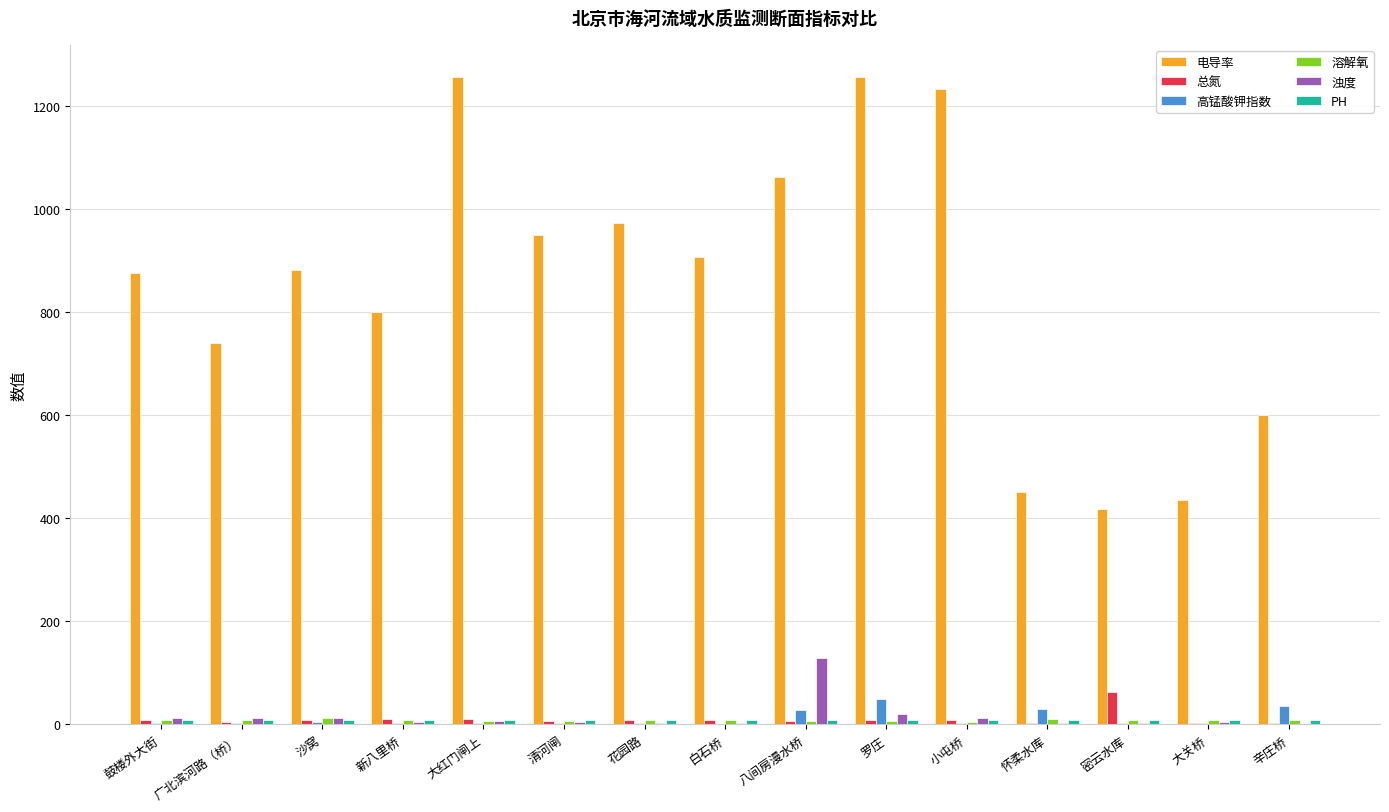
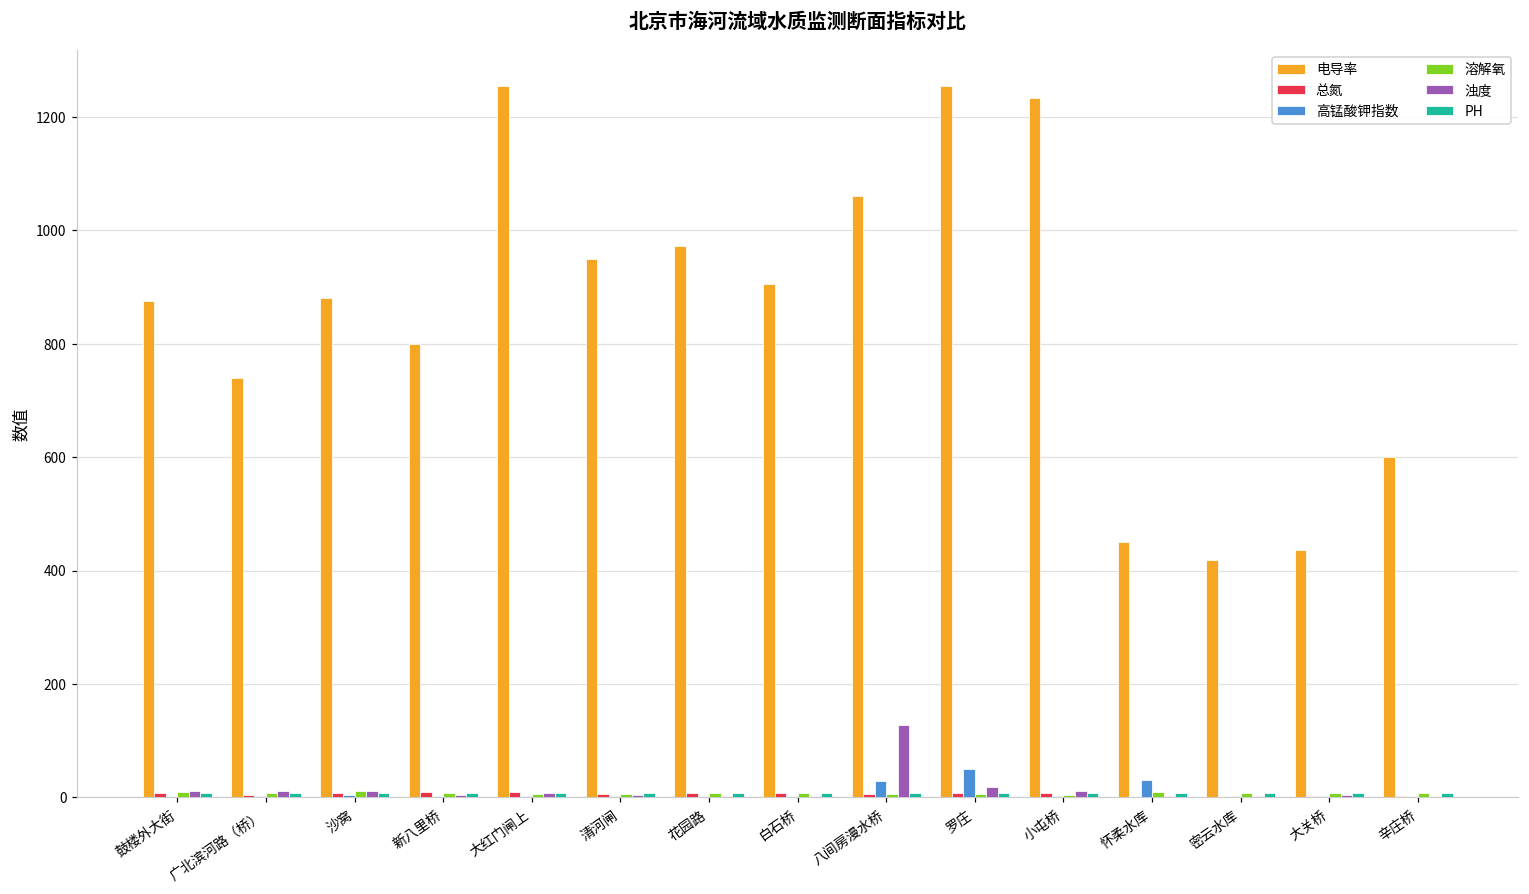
  {
    "电导率": {
      "鼓楼外大街": 870,
      "广北滨河路（桥）": 740,
      "沙窝": 880,
      "新八里桥": 800,
      "大红门闸上": 1260,
      "清河闸": 950,
      "花园路": 970,
      "白石桥": 910,
      "八间房漫水桥": 1060,
      "罗庄": 1260,
      "小屯桥": 1230,
      "怀柔水库": 450,
      "密云水库": 420,
      "大关桥": 440,
      "辛庄桥": 600
    },
    "总氮": {
      "鼓楼外大街": 10,
      "沙窝": 10,
      "新八里桥": 10,
      "大红门闸上": 10,
      "清河闸": 10,
      "花园路": 10,
      "白石桥": 10,
      "八间房漫水桥": 10,
      "罗庄": 10,
      "小屯桥": 10,
-     "密云水库": 60
+     "密云水库": 0
    },
    "高锰酸钾指数": {
      "八间房漫水桥": 30,
      "罗庄": 50,
      "怀柔水库": 30,
-     "辛庄桥": 30
+     "辛庄桥": 0
    },
    "溶解氧": {
      "鼓楼外大街": 10,
      "广北滨河路（桥）": 10,
      "沙窝": 10,
      "新八里桥": 10,
      "大红门闸上": 10,
      "清河闸": 10,
      "花园路": 10,
      "白石桥": 10,
      "八间房漫水桥": 10,
      "罗庄": 10,
      "怀柔水库": 10,
      "密云水库": 10,
      "大关桥": 10,
      "辛庄桥": 10
    },
    "浊度": {
      "鼓楼外大街": 10,
      "广北滨河路（桥）": 10,
      "沙窝": 10,
      "大红门闸上": 10,
      "八间房漫水桥": 130,
      "罗庄": 20,
      "小屯桥": 10,
      "大关桥": 10
    },
    "PH": {
      "鼓楼外大街": 10,
      "广北滨河路（桥）": 10,
      "沙窝": 10,
      "新八里桥": 10,
      "大红门闸上": 10,
      "清河闸": 10,
      "花园路": 10,
      "白石桥": 10,
      "八间房漫水桥": 10,
      "罗庄": 10,
      "小屯桥": 10,
      "怀柔水库": 10,
      "密云水库": 10,
      "大关桥": 10,
      "辛庄桥": 10
    }
  }
